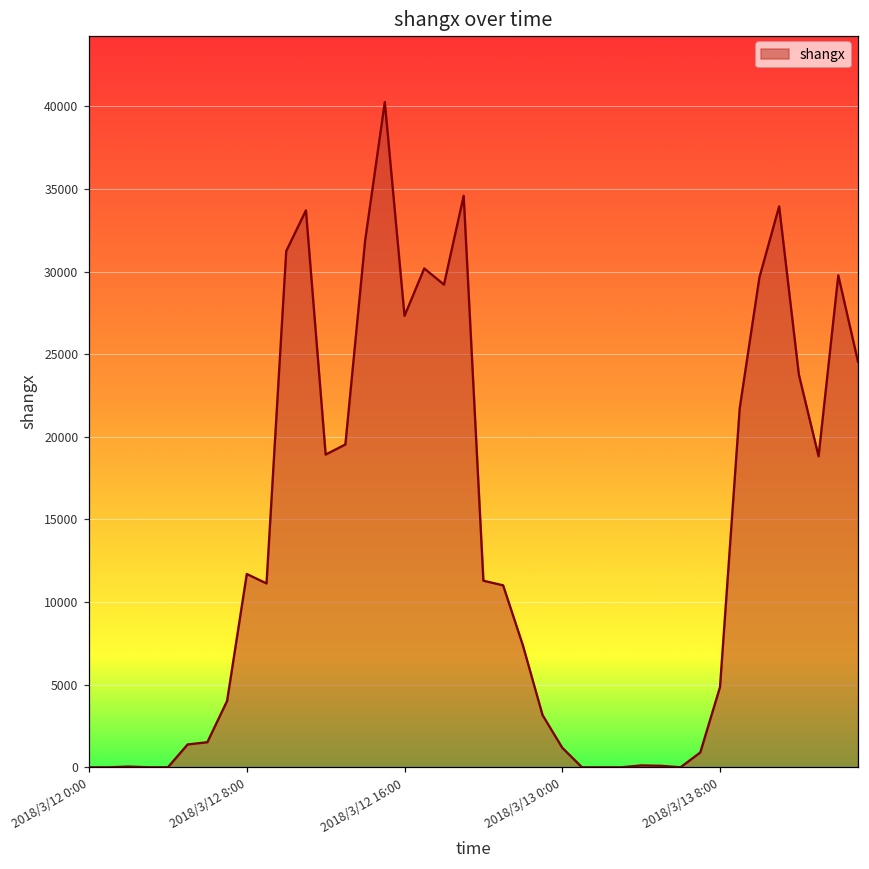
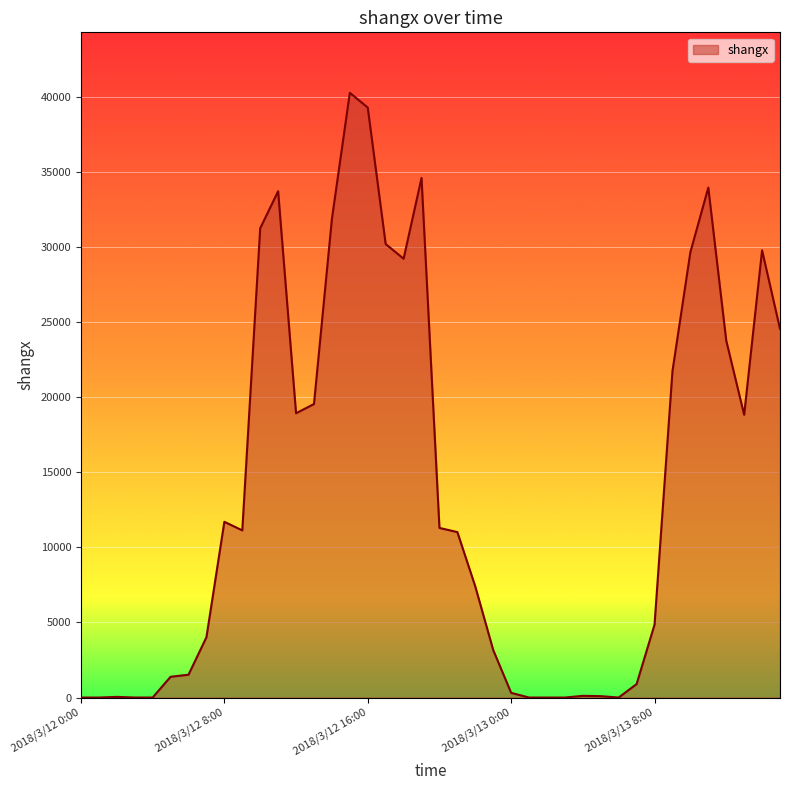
  {
    "2018/3/12 0:00": 0,
    "2018/3/12 8:00": 11700,
-   "2018/3/12 16:00": 27300,
-   "2018/3/13 0:00": 1200,
+   "2018/3/12 16:00": 39300,
+   "2018/3/13 0:00": 300,
    "2018/3/13 8:00": 4900
  }
